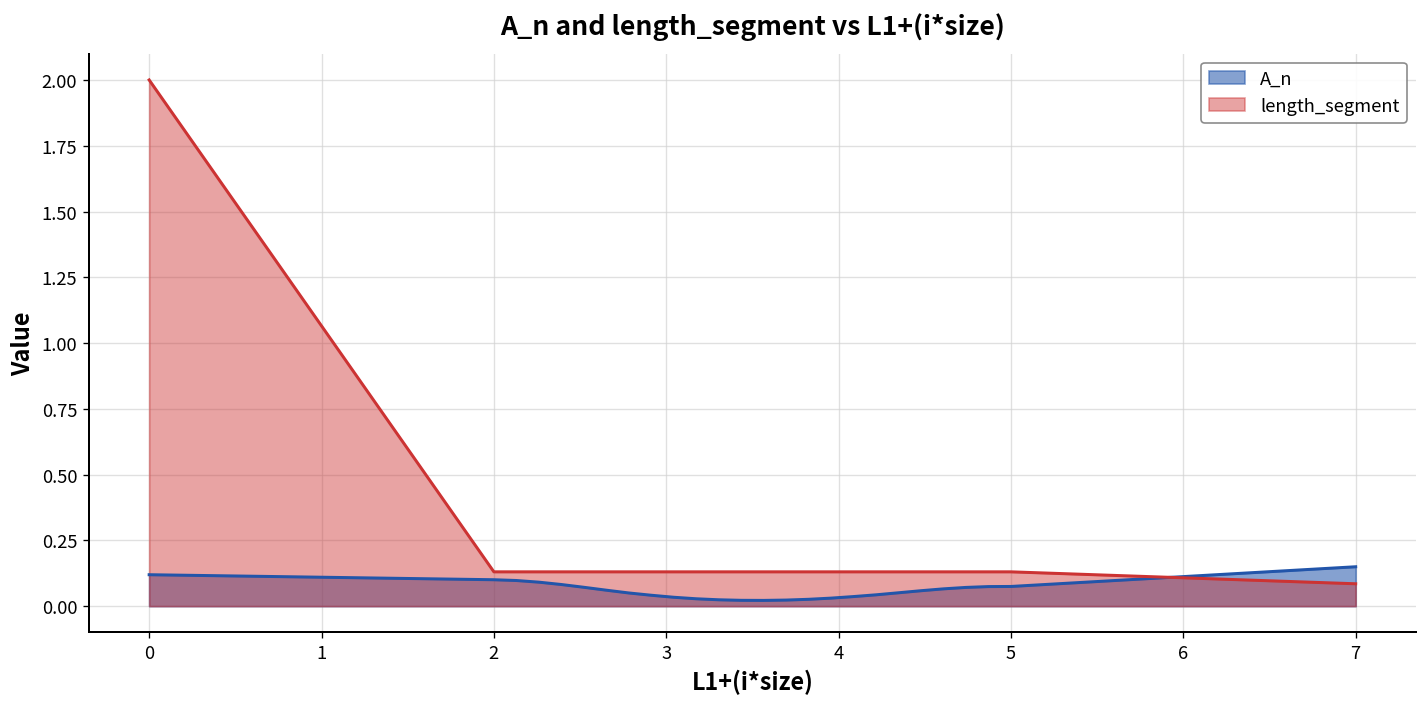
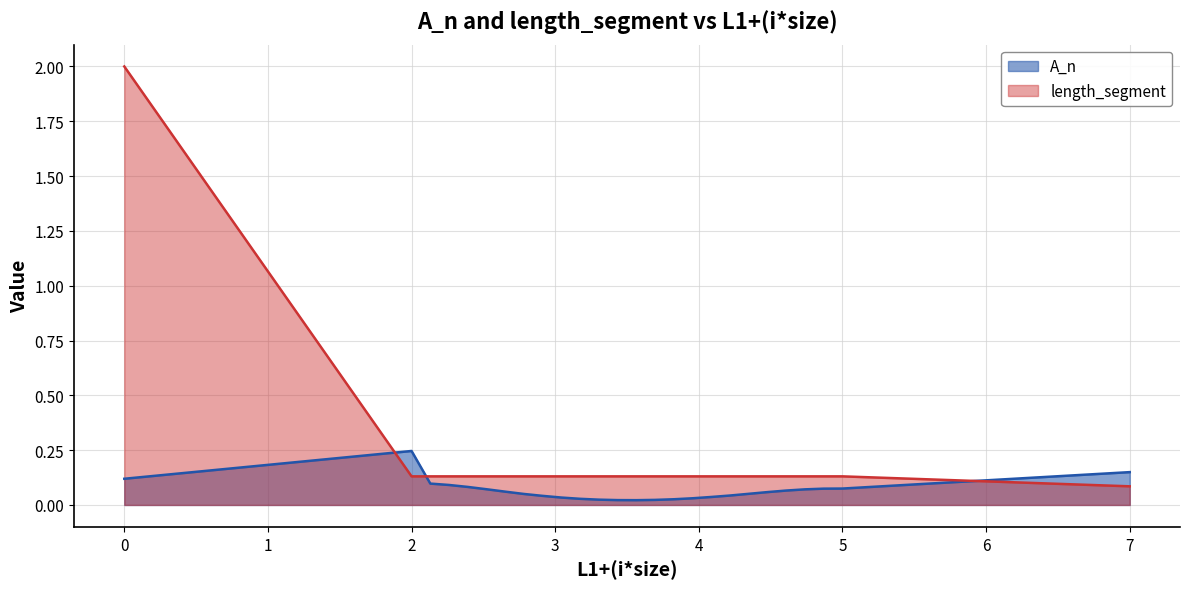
  {
    "A_n": {
      "0": 0.12,
-     "2": 0.10,
+     "2": 0.25,
      "5": 0.07,
      "7": 0.15
    },
    "length_segment": {
      "0": 2.00,
      "2": 0.13,
      "5": 0.13,
      "7": 0.09
    }
  }
